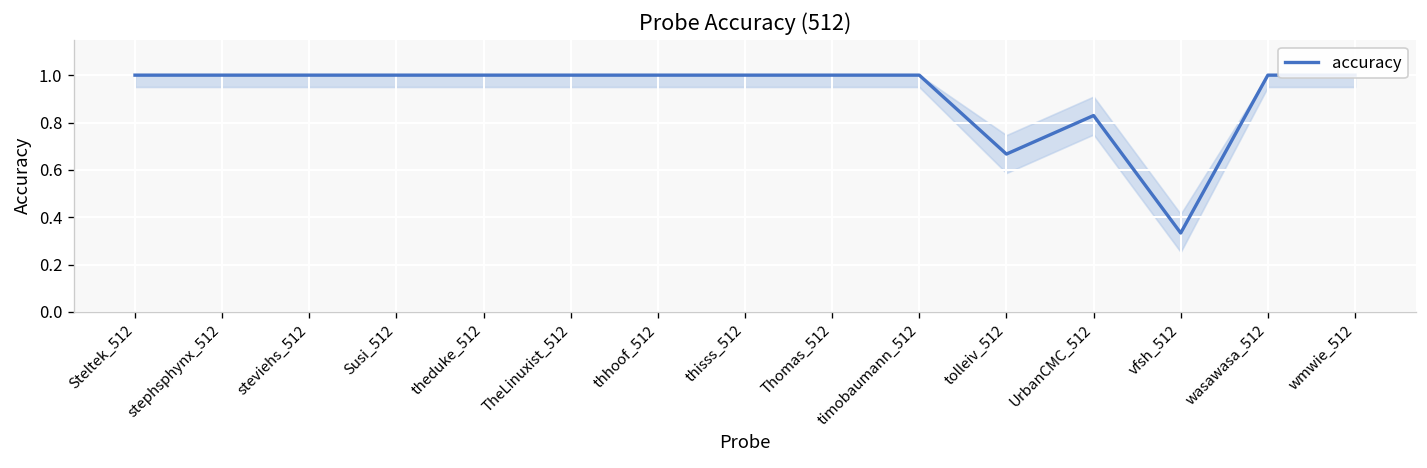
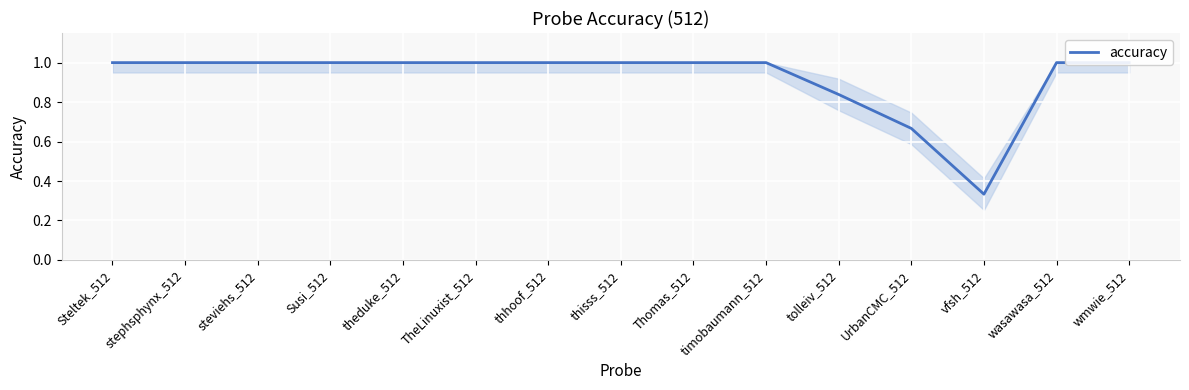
  {
    "accuracy": {
-     "tolleiv_512": 0.67,
-     "UrbanCMC_512": 0.83,
+     "tolleiv_512": 0.84,
+     "UrbanCMC_512": 0.67,
      "vfsh_512": 0.33
    }
  }
